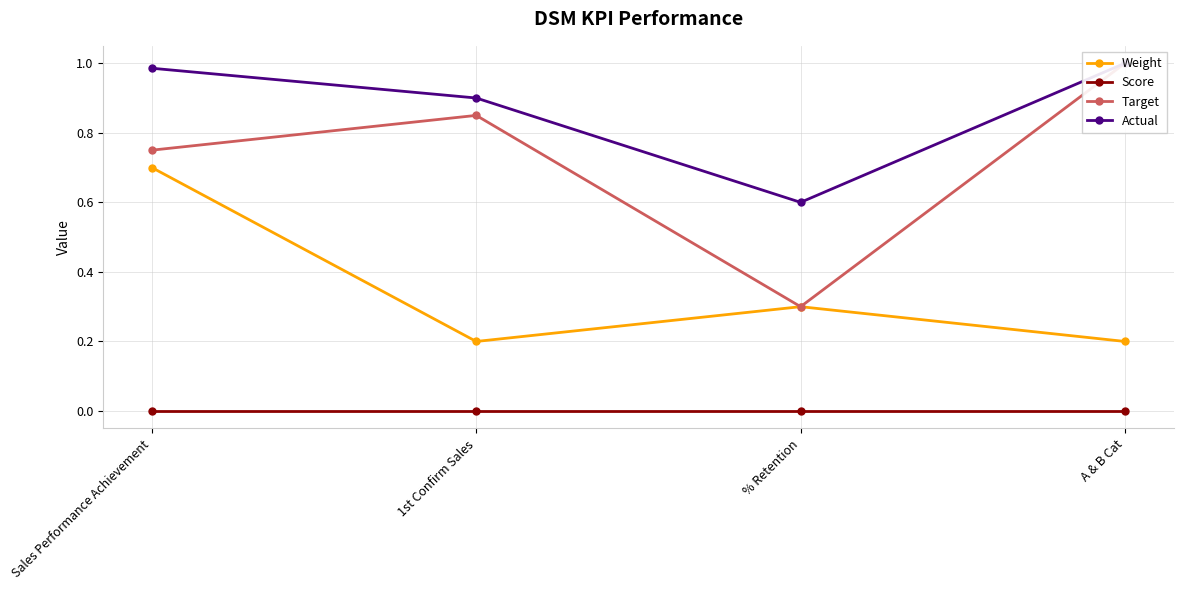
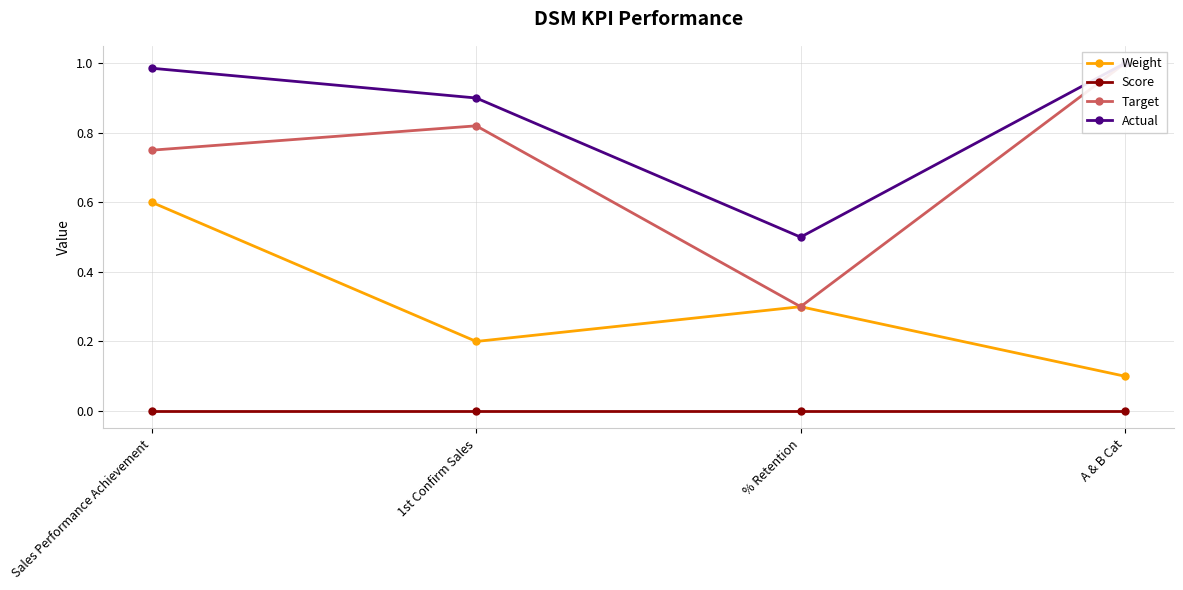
  {
    "Weight": {
-     "Sales Performance Achievement": 0.7,
+     "Sales Performance Achievement": 0.6,
      "1st Confirm Sales": 0.2,
-     "A & B Cat": 0.2
+     "A & B Cat": 0.1
    },
    "Score": {
      "Sales Performance Achievement": 0.00,
      "1st Confirm Sales": 0.00,
      "% Retention": 0.00,
      "A & B Cat": 0.00
    },
    "Target": {
      "Sales Performance Achievement": 0.75,
-     "1st Confirm Sales": 0.85
+     "1st Confirm Sales": 0.82
    },
    "Actual": {
      "Sales Performance Achievement": 0.99,
      "1st Confirm Sales": 0.9,
-     "% Retention": 0.6
+     "% Retention": 0.5
    }
  }
